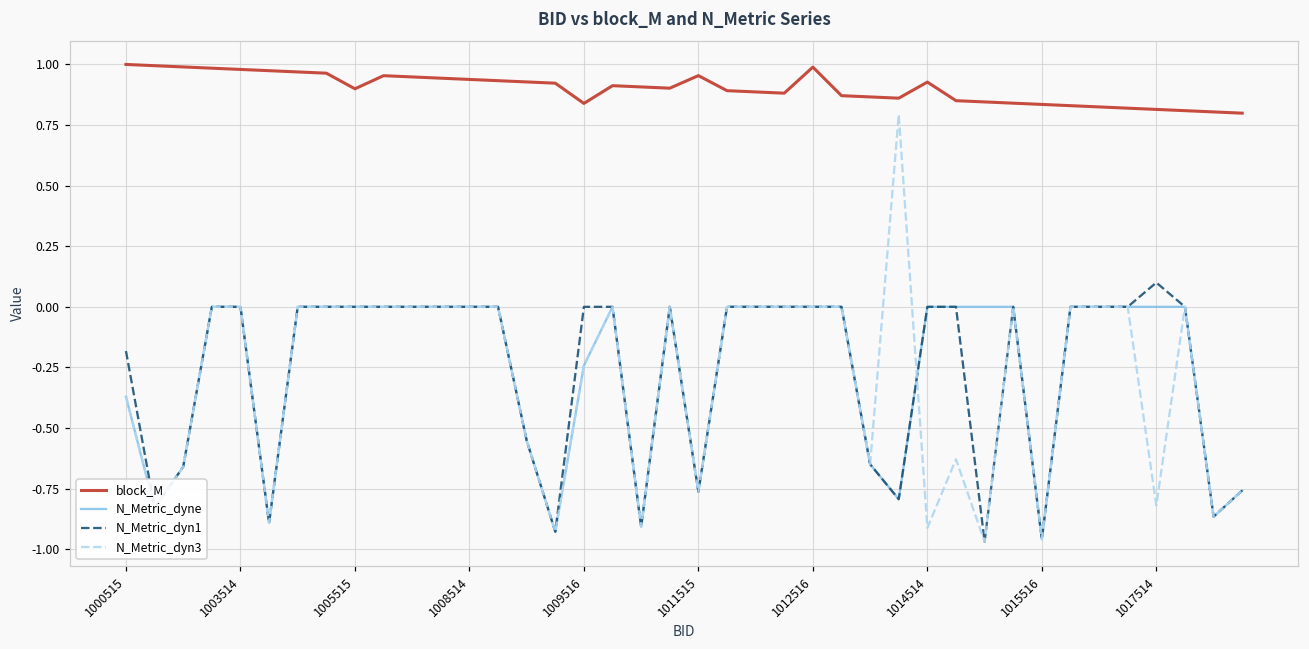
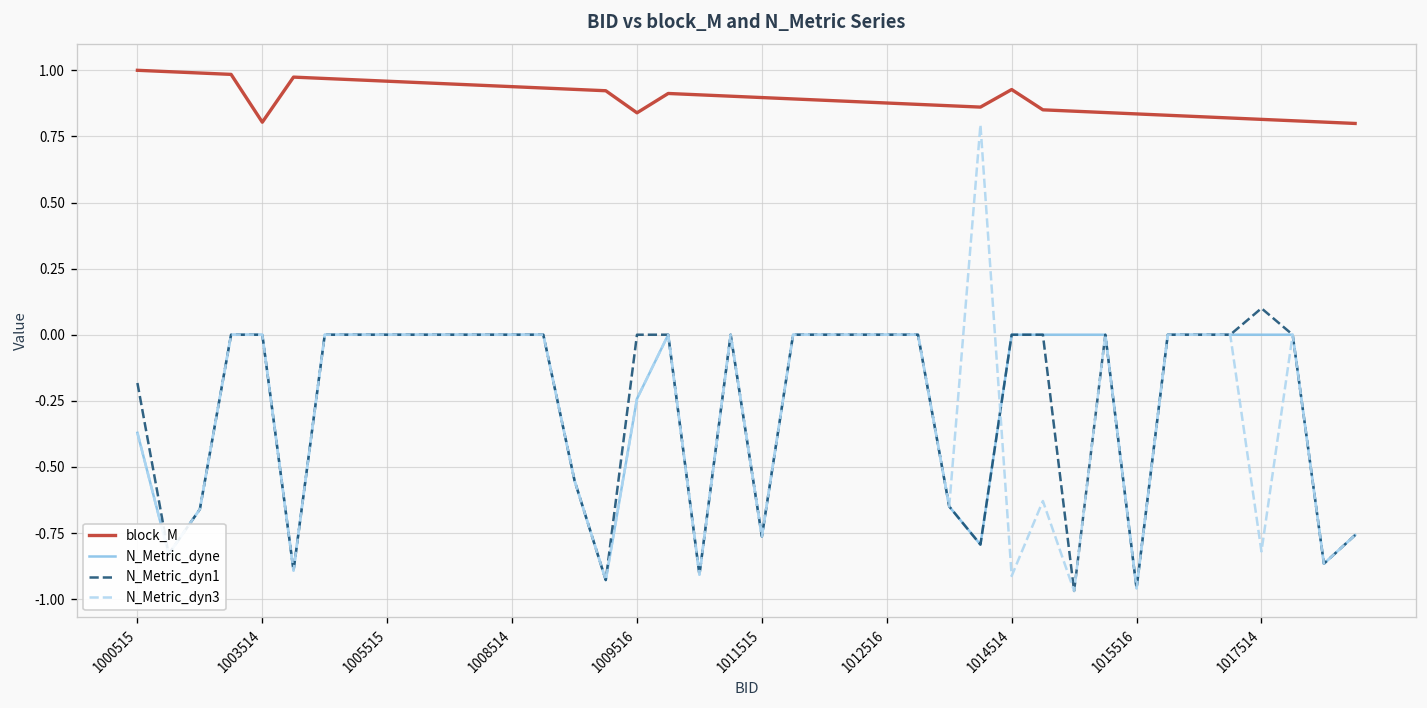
  {
    "block_M": {
      "1000515": 1.00,
-     "1003514": 0.98,
-     "1005515": 0.90,
+     "1003514": 0.80,
+     "1005515": 0.96,
      "1008514": 0.94,
      "1009516": 0.84,
-     "1011515": 0.95,
-     "1012516": 0.99,
+     "1011515": 0.90,
+     "1012516": 0.88,
      "1014514": 0.93,
      "1015516": 0.84,
      "1017514": 0.81
    },
    "N_Metric_dyn1": {
      "1000515": -0.18,
      "1009516": 0.00,
      "1017514": 0.10
    }
  }
